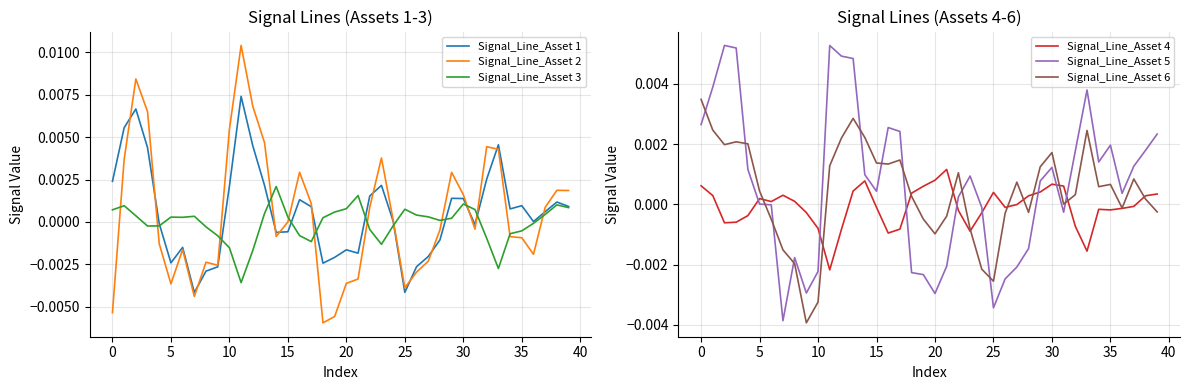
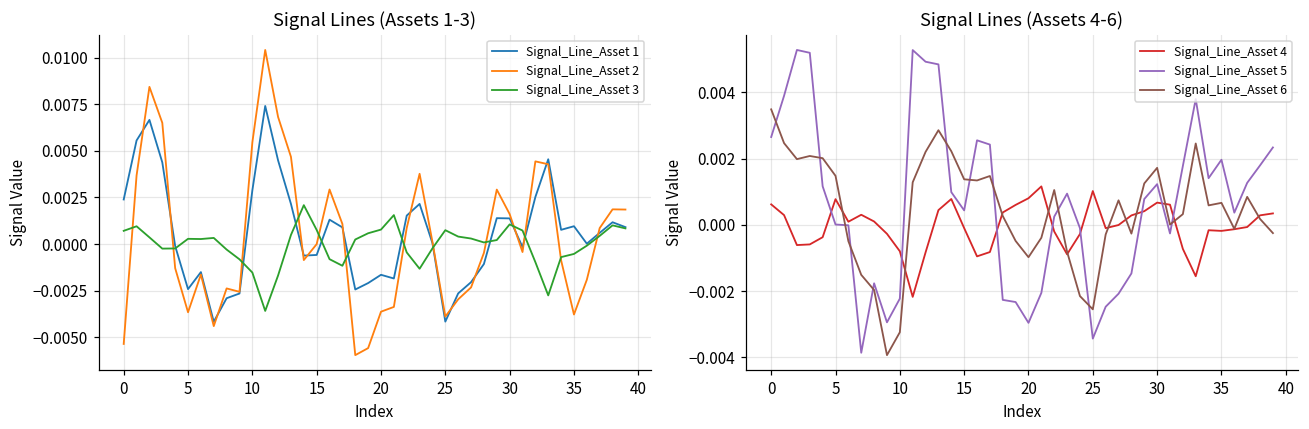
  {
    "Signal Lines (Assets 1-3)": {
      "Signal_Line_Asset 1": {
        "0": 0.0024,
        "5": -0.0024,
-       "10": 0.0021,
+       "10": 0.0029,
        "15": -0.0006,
        "20": -0.0016,
        "25": -0.0042,
        "30": 0.0014,
        "35": 0.0010
      },
      "Signal_Line_Asset 2": {
        "0": -0.0054,
        "5": -0.0037,
        "10": 0.0055,
        "15": 0.0000,
        "20": -0.0036,
        "25": -0.0039,
        "30": 0.0016,
-       "35": -0.0009
+       "35": -0.0038
      },
      "Signal_Line_Asset 3": {
        "0": 0.0007,
        "5": 0.0003,
        "10": -0.0015,
-       "15": 0.0003,
+       "15": 0.0008,
        "20": 0.0008,
        "25": 0.0007,
        "30": 0.0011,
        "35": -0.0005
      }
    },
    "Signal Lines (Assets 4-6)": {
      "Signal_Line_Asset 4": {
        "0": 0.0006,
-       "5": 0.0002,
+       "5": 0.0008,
        "10": -0.0008,
        "15": -0.0001,
        "20": 0.0008,
-       "25": 0.0004,
+       "25": 0.0010,
        "30": 0.0007,
        "35": -0.0002
      },
      "Signal_Line_Asset 5": {
        "0": 0.0026,
        "5": 0.0000,
        "10": -0.0022,
        "15": 0.0004,
        "20": -0.0030,
        "25": -0.0034,
        "30": 0.0012,
        "35": 0.0020
      },
      "Signal_Line_Asset 6": {
        "0": 0.0035,
-       "5": 0.0004,
+       "5": 0.0015,
        "10": -0.0032,
        "15": 0.0014,
        "20": -0.0010,
        "25": -0.0026,
        "30": 0.0017,
        "35": 0.0007
      }
    }
  }
